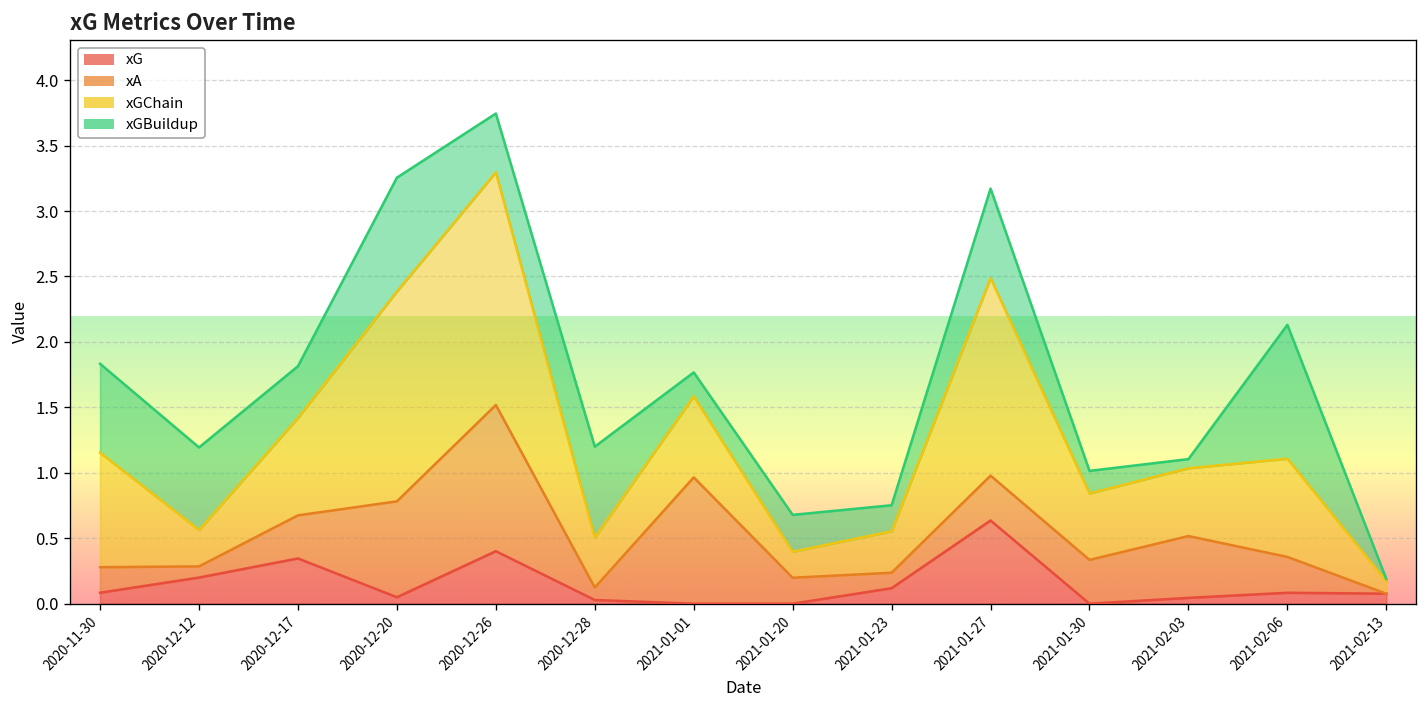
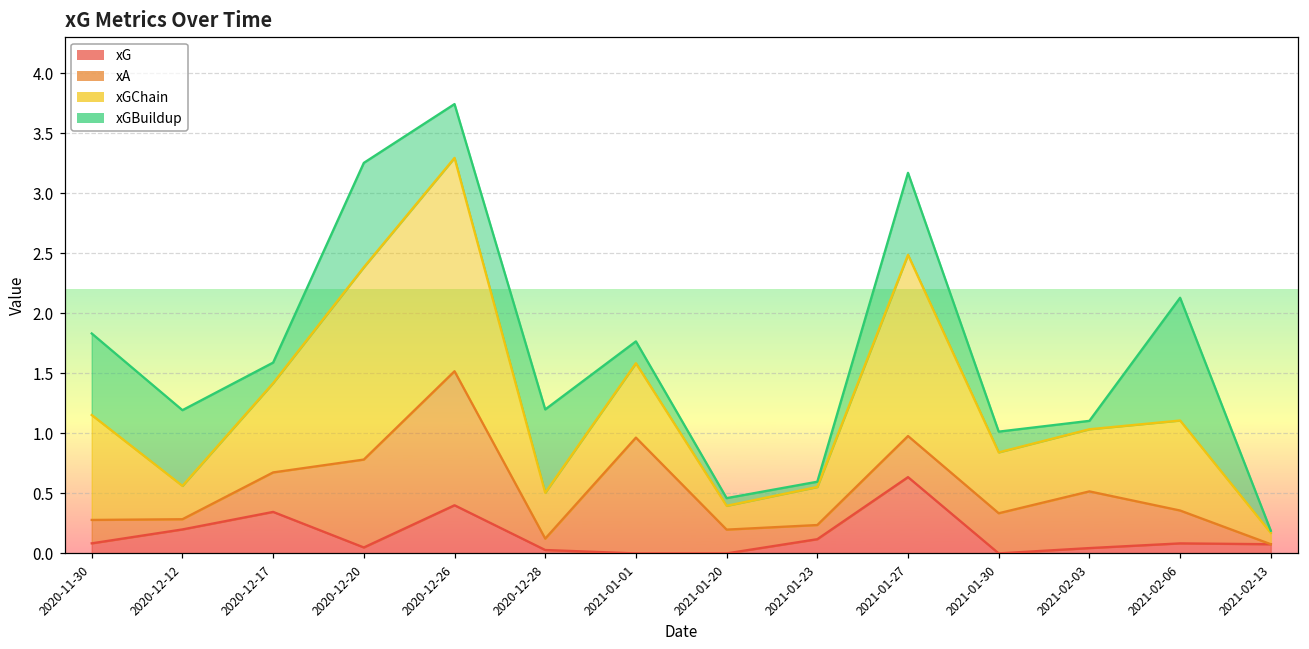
  {
    "xGBuildup": {
      "2020-11-30": 0.68,
      "2020-12-12": 0.63,
-     "2020-12-17": 0.40,
+     "2020-12-17": 0.17,
      "2020-12-20": 0.87,
      "2020-12-26": 0.45,
      "2020-12-28": 0.69,
      "2021-01-01": 0.18,
-     "2021-01-20": 0.28,
-     "2021-01-23": 0.20,
+     "2021-01-20": 0.06,
+     "2021-01-23": 0.04,
      "2021-01-27": 0.68,
      "2021-01-30": 0.17,
      "2021-02-03": 0.07,
      "2021-02-06": 1.02
    }
  }
